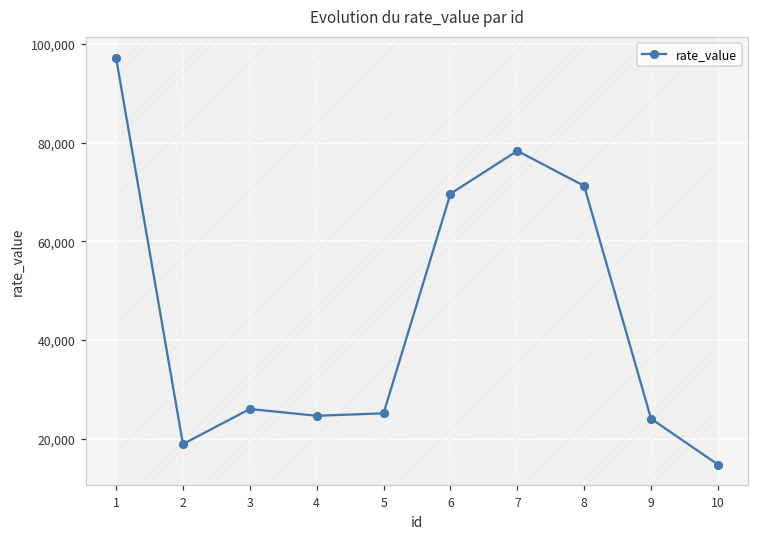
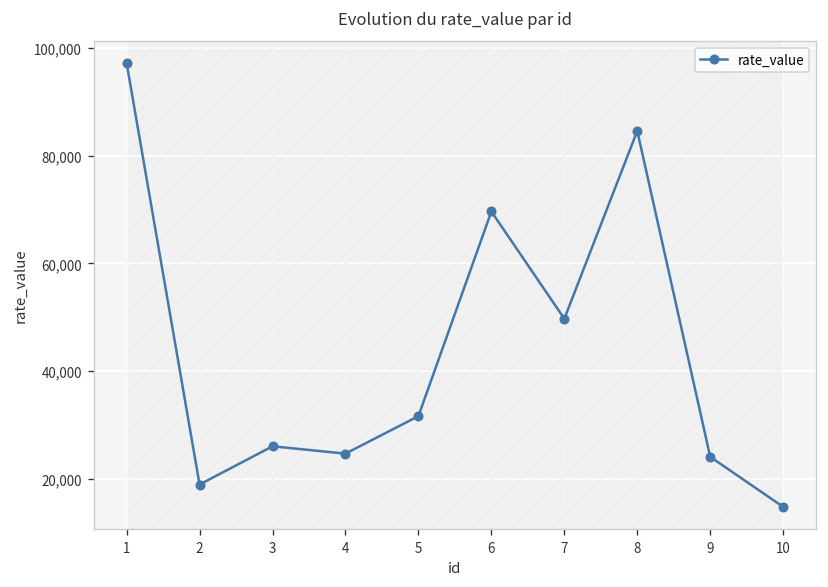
  {
    "1": "97,000",
    "2": "19,000",
    "3": "26,000",
    "4": "25,000",
-   "5": "25,000",
+   "5": "32,000",
    "6": "70,000",
-   "7": "78,000",
-   "8": "71,000",
+   "7": "50,000",
+   "8": "85,000",
    "9": "24,000",
    "10": "15,000"
  }
